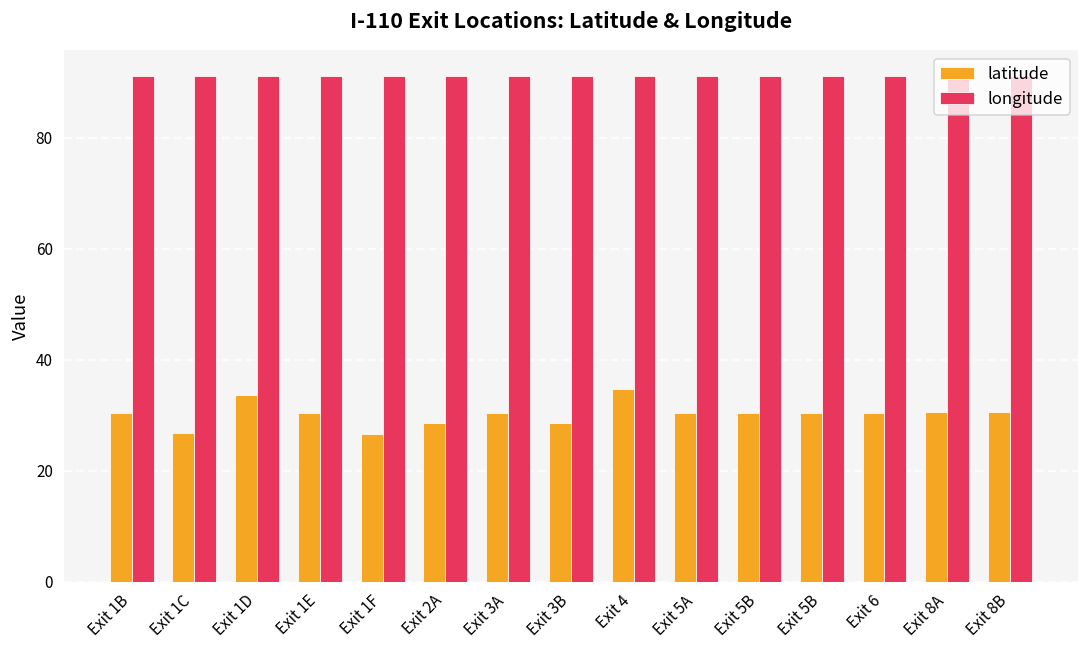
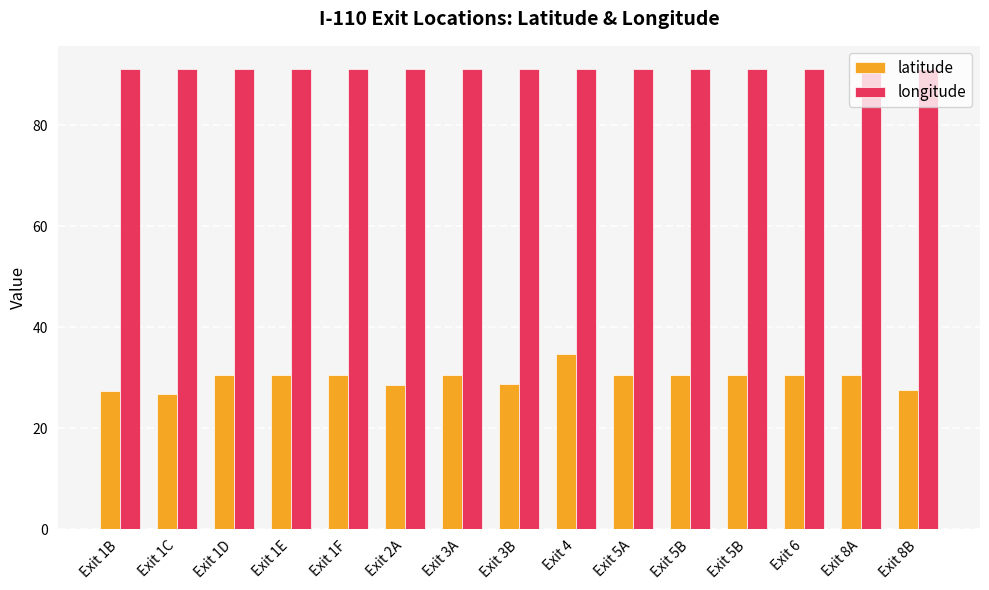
  {
    "latitude": {
-     "Exit 1B": 30,
+     "Exit 1B": 27,
      "Exit 1C": 27,
-     "Exit 1D": 34,
+     "Exit 1D": 30,
      "Exit 1E": 30,
-     "Exit 1F": 27,
+     "Exit 1F": 30,
      "Exit 2A": 29,
      "Exit 3A": 30,
      "Exit 3B": 29,
      "Exit 4": 35,
      "Exit 5A": 30,
      "Exit 6": 31,
      "Exit 8A": 31,
-     "Exit 8B": 31
+     "Exit 8B": 28
    },
    "longitude": {
      "Exit 1B": 91,
      "Exit 1C": 91,
      "Exit 1D": 91,
      "Exit 1E": 91,
      "Exit 1F": 91,
      "Exit 2A": 91,
      "Exit 3A": 91,
      "Exit 3B": 91,
      "Exit 4": 91,
      "Exit 5A": 91,
      "Exit 6": 91
    }
  }
